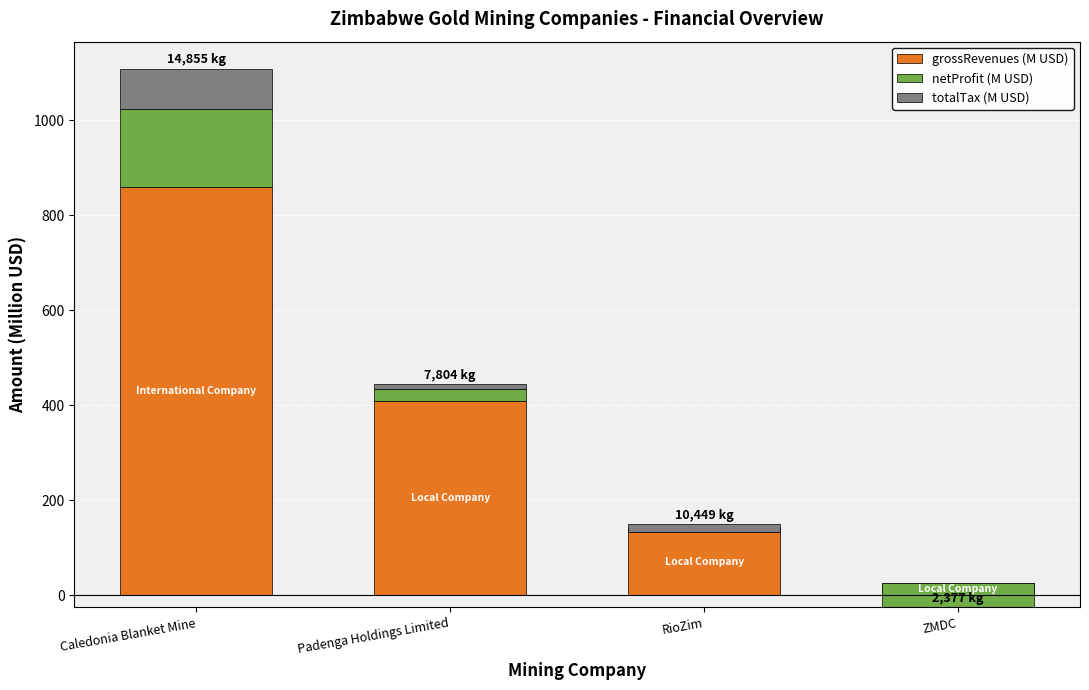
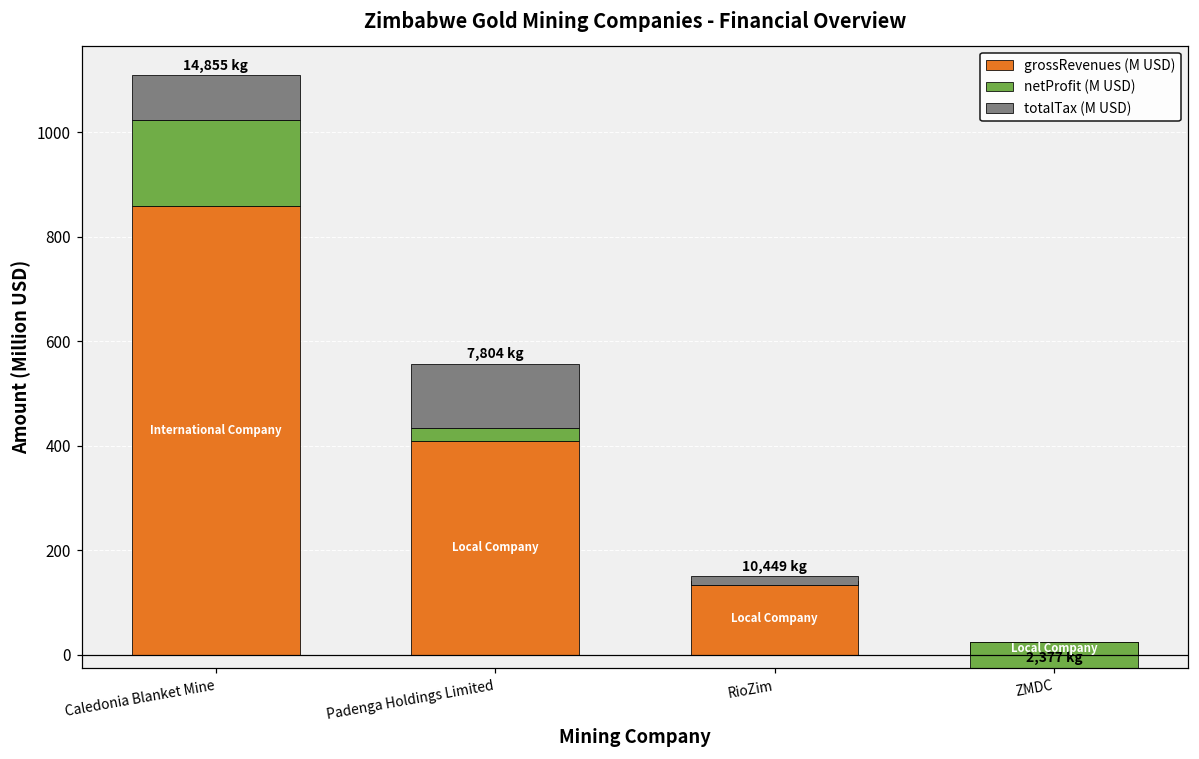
  {
    "grossRevenues (M USD)": {
      "Caledonia Blanket Mine": 860,
      "Padenga Holdings Limited": 410,
      "ZMDC": 30
    },
    "netProfit (M USD)": {
      "Caledonia Blanket Mine": 160,
      "Padenga Holdings Limited": 20
    },
    "totalTax (M USD)": {
-     "Padenga Holdings Limited": 10
+     "Padenga Holdings Limited": 120
    }
  }
